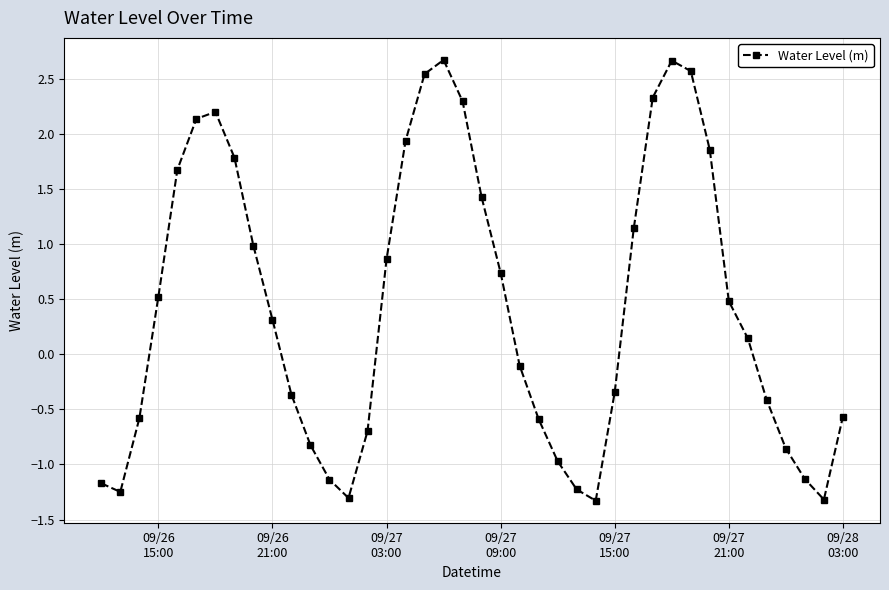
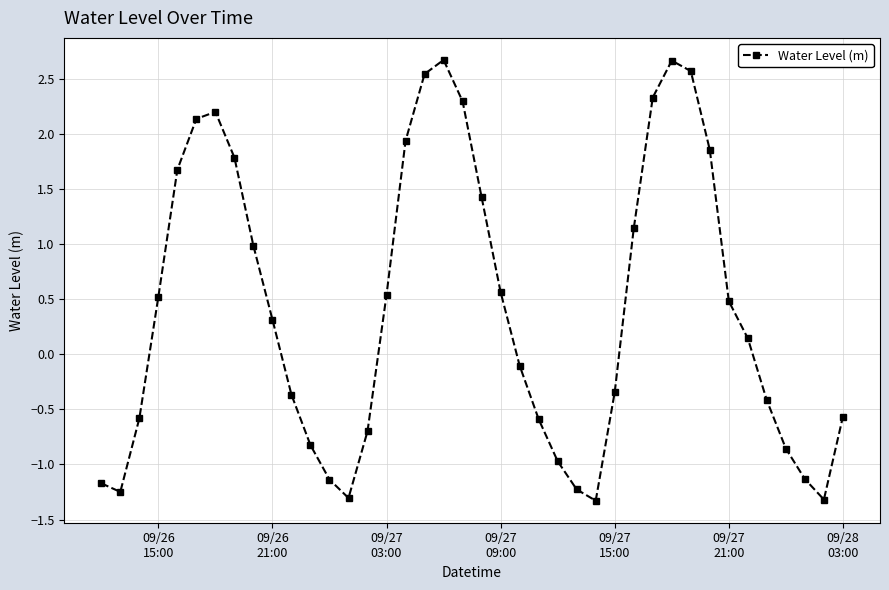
  {
    "09/26 15:00": 0.52,
    "09/26 21:00": 0.31,
-   "09/27 03:00": 0.86,
-   "09/27 09:00": 0.74,
+   "09/27 03:00": 0.54,
+   "09/27 09:00": 0.56,
    "09/27 15:00": -0.34,
    "09/27 21:00": 0.48,
    "09/28 03:00": -0.57
  }
